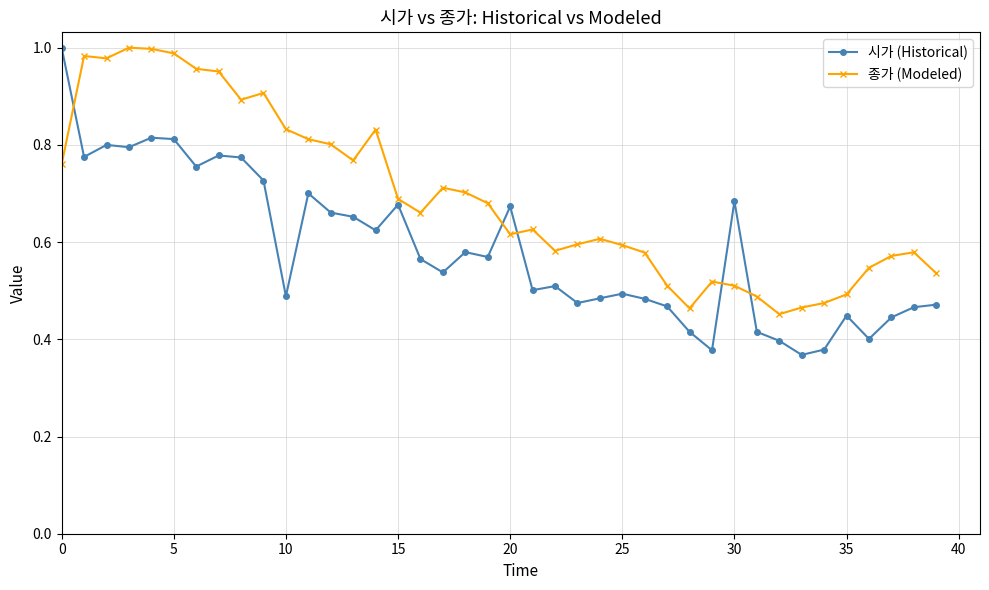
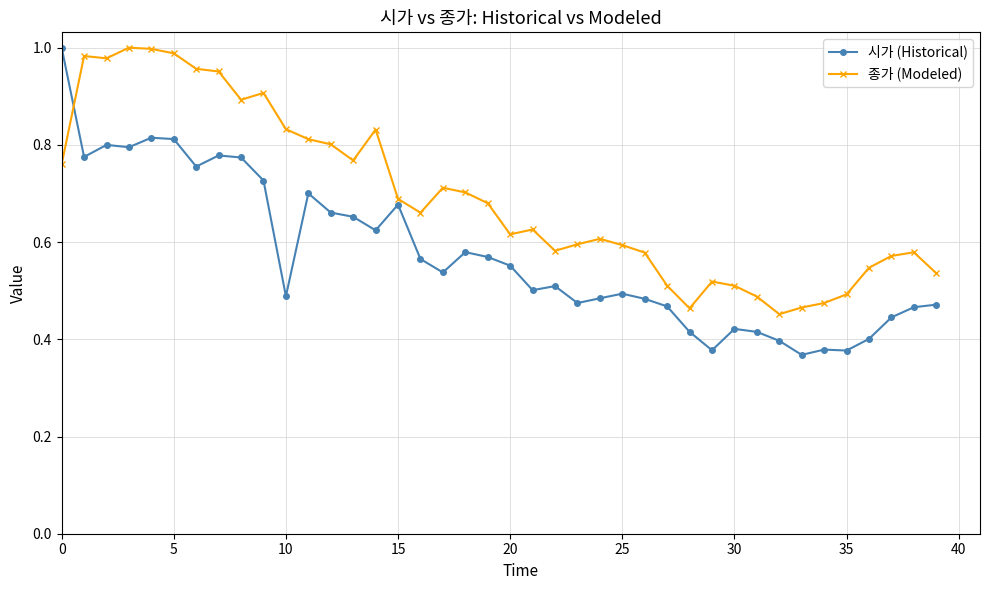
  {
    "시가 (Historical)": {
      "0": 1.00,
      "5": 0.81,
      "10": 0.49,
      "15": 0.68,
-     "20": 0.67,
+     "20": 0.55,
      "25": 0.49,
-     "30": 0.68,
-     "35": 0.45
+     "30": 0.42,
+     "35": 0.38
    },
    "종가 (Modeled)": {
      "0": 0.76,
      "5": 0.99,
      "10": 0.83,
      "15": 0.69,
      "20": 0.62,
      "25": 0.59,
      "30": 0.51,
      "35": 0.49
    }
  }
